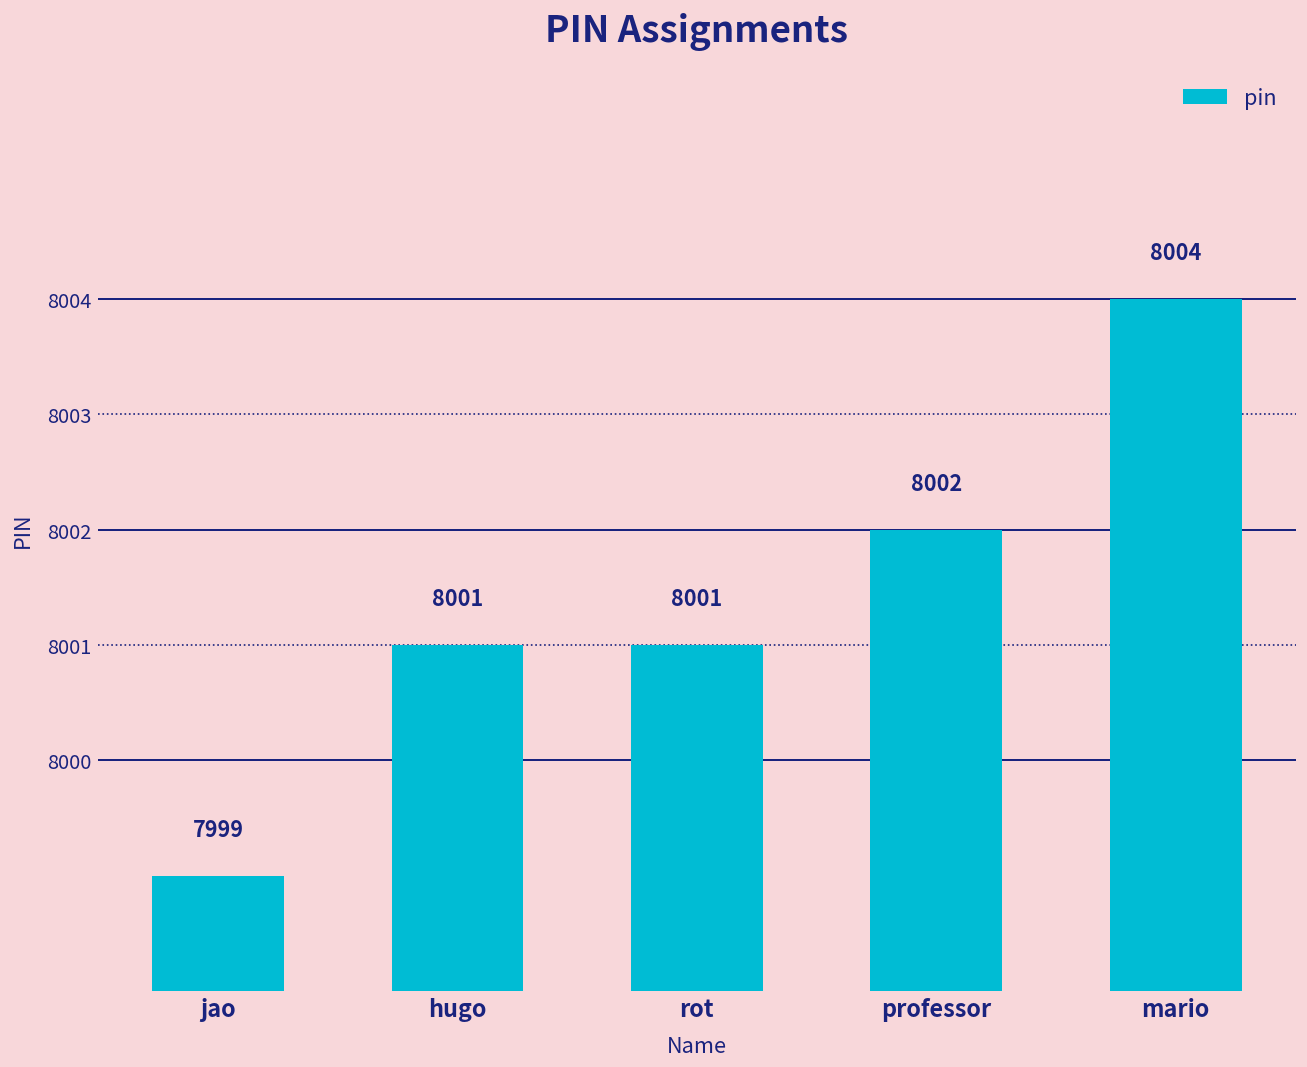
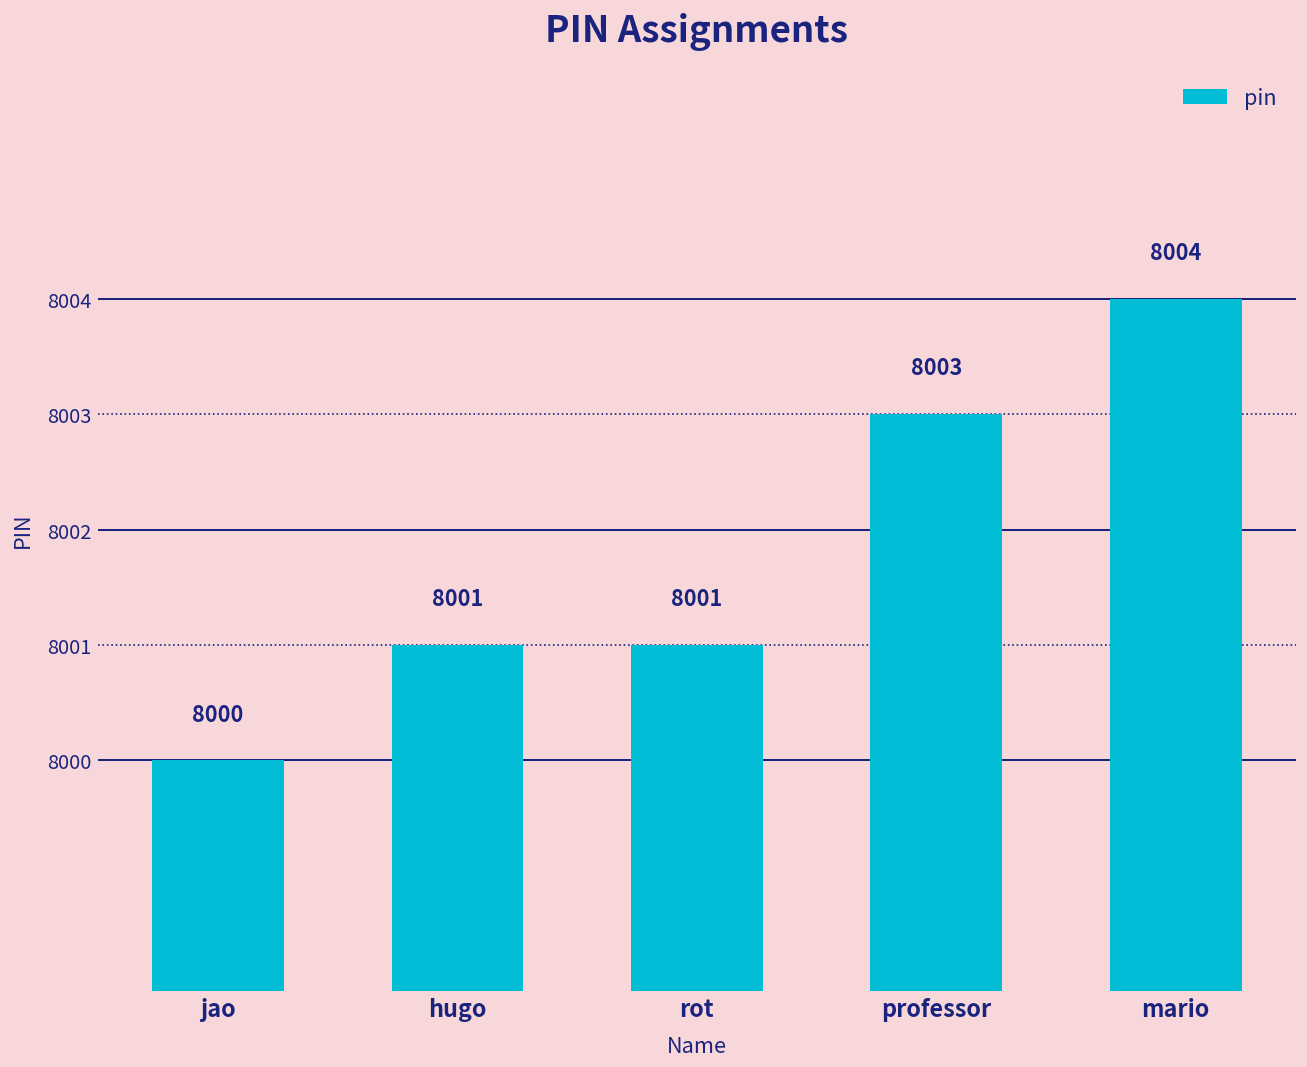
  {
-   "jao": 7999,
-   "professor": 8002
+   "jao": 8000,
+   "professor": 8003
  }
